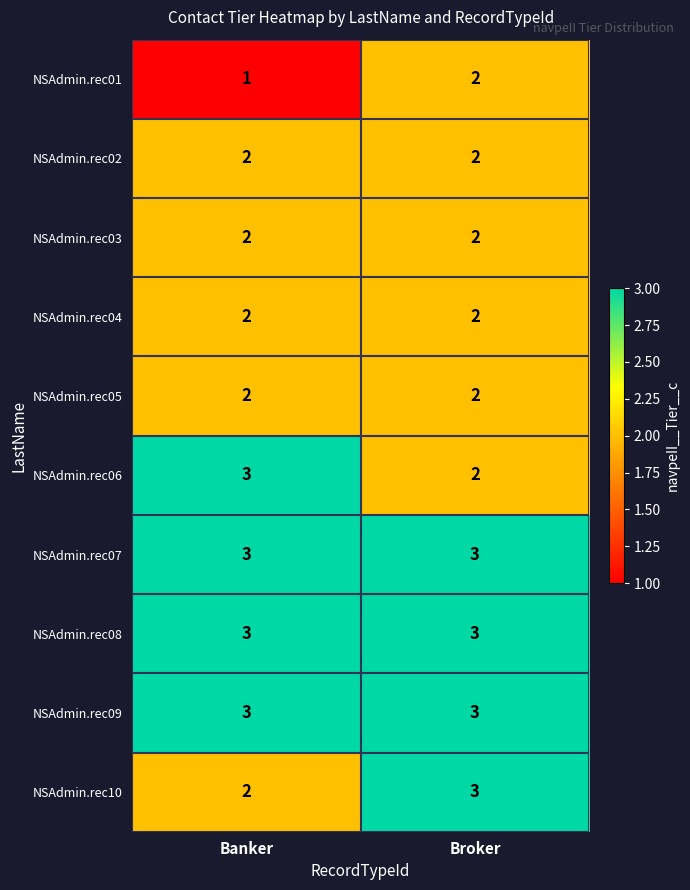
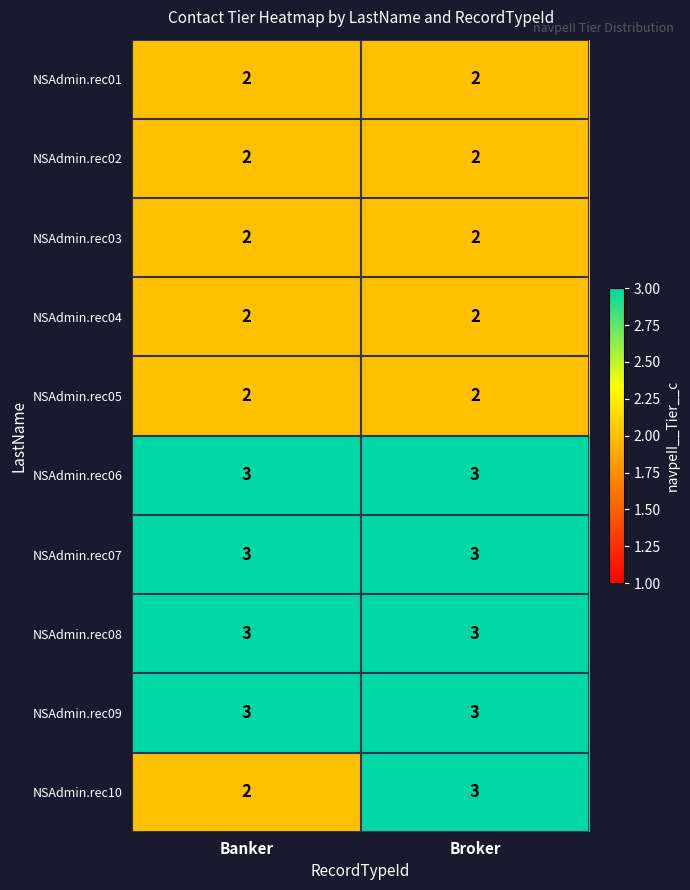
  {
    "NSAdmin.rec01": {
-     "Banker": 1,
+     "Banker": 2,
      "Broker": 2
    },
    "NSAdmin.rec02": {
      "Banker": 2,
      "Broker": 2
    },
    "NSAdmin.rec03": {
      "Banker": 2,
      "Broker": 2
    },
    "NSAdmin.rec04": {
      "Banker": 2,
      "Broker": 2
    },
    "NSAdmin.rec05": {
      "Banker": 2,
      "Broker": 2
    },
    "NSAdmin.rec06": {
      "Banker": 3,
-     "Broker": 2
+     "Broker": 3
    },
    "NSAdmin.rec07": {
      "Banker": 3,
      "Broker": 3
    },
    "NSAdmin.rec08": {
      "Banker": 3,
      "Broker": 3
    },
    "NSAdmin.rec09": {
      "Banker": 3,
      "Broker": 3
    },
    "NSAdmin.rec10": {
      "Banker": 2,
      "Broker": 3
    }
  }
